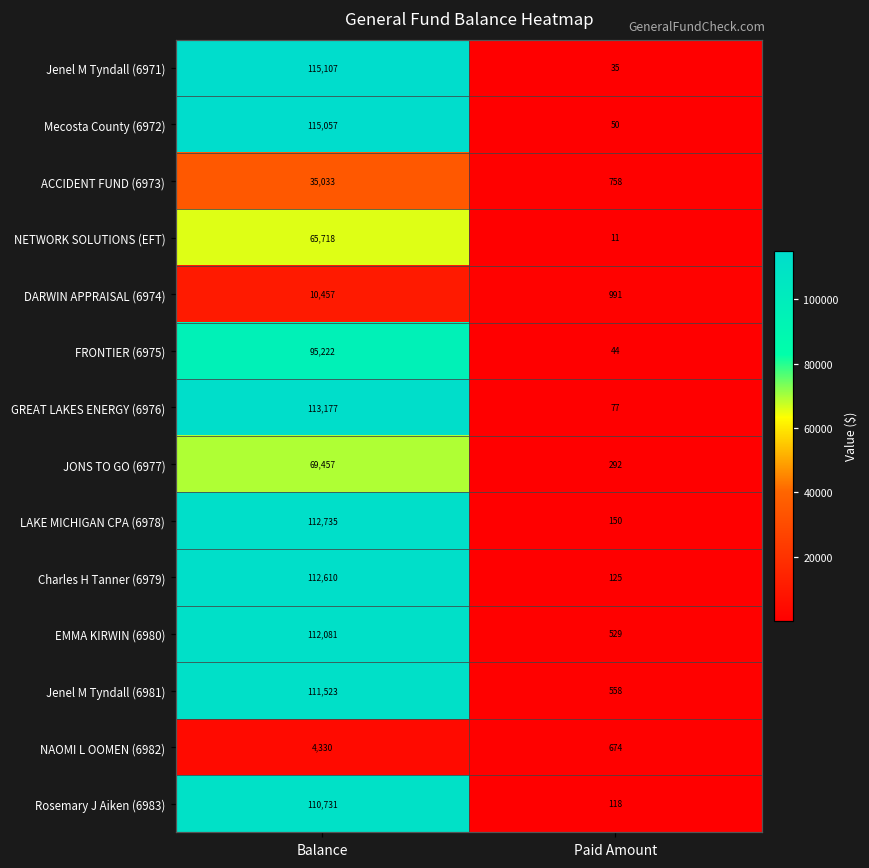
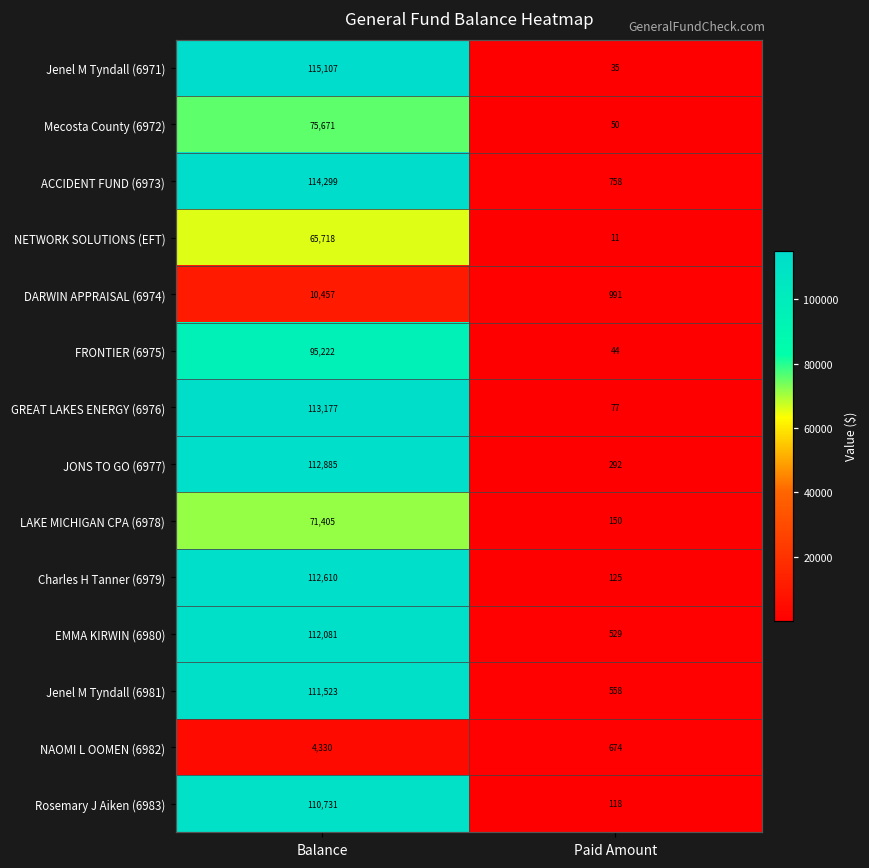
  {
    "Jenel M Tyndall (6971)": {
      "Balance": "115,107",
      "Paid Amount": "35"
    },
    "Mecosta County (6972)": {
-     "Balance": "115,057",
+     "Balance": "75,671",
      "Paid Amount": "50"
    },
    "ACCIDENT FUND (6973)": {
-     "Balance": "35,033",
+     "Balance": "114,299",
      "Paid Amount": "758"
    },
    "NETWORK SOLUTIONS (EFT)": {
      "Balance": "65,718",
      "Paid Amount": "11"
    },
    "DARWIN APPRAISAL (6974)": {
      "Balance": "10,457",
      "Paid Amount": "991"
    },
    "FRONTIER (6975)": {
      "Balance": "95,222",
      "Paid Amount": "44"
    },
    "GREAT LAKES ENERGY (6976)": {
      "Balance": "113,177",
      "Paid Amount": "77"
    },
    "JONS TO GO (6977)": {
-     "Balance": "69,457",
+     "Balance": "112,885",
      "Paid Amount": "292"
    },
    "LAKE MICHIGAN CPA (6978)": {
-     "Balance": "112,735",
+     "Balance": "71,405",
      "Paid Amount": "150"
    },
    "Charles H Tanner (6979)": {
      "Balance": "112,610",
      "Paid Amount": "125"
    },
    "EMMA KIRWIN (6980)": {
      "Balance": "112,081",
      "Paid Amount": "529"
    },
    "Jenel M Tyndall (6981)": {
      "Balance": "111,523",
      "Paid Amount": "558"
    },
    "NAOMI L OOMEN (6982)": {
      "Balance": "4,330",
      "Paid Amount": "674"
    },
    "Rosemary J Aiken (6983)": {
      "Balance": "110,731",
      "Paid Amount": "118"
    }
  }
